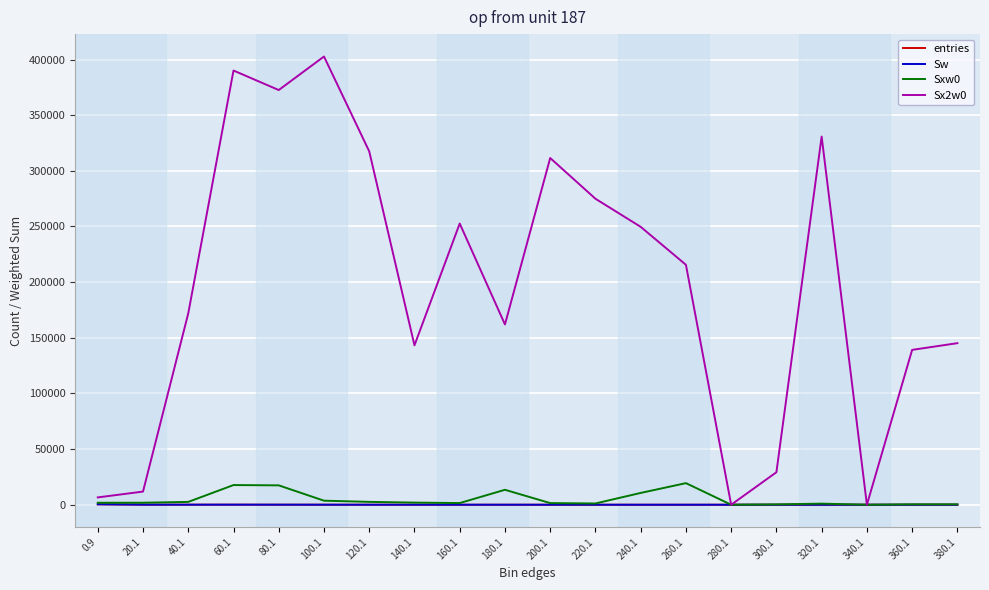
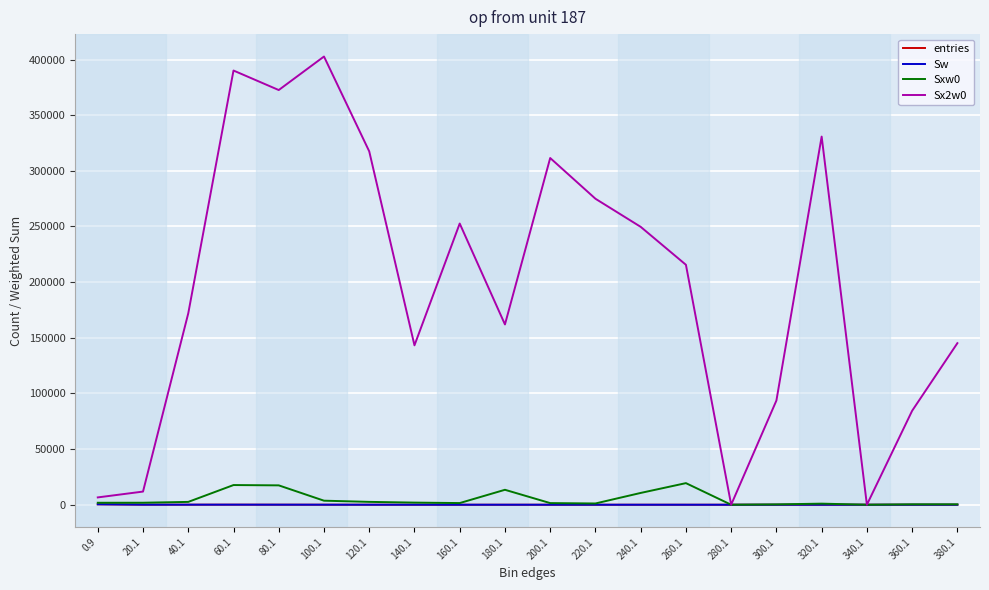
  {
    "Sw": {
      "40.1": 0,
      "60.1": 0,
      "80.1": 0,
      "100.1": 0,
      "120.1": 0,
      "180.1": 0,
      "240.1": 0,
      "260.1": 0
    },
    "Sxw0": {
      "40.1": 3000,
      "60.1": 18000,
      "80.1": 17000,
      "100.1": 4000,
      "120.1": 3000,
      "180.1": 13000,
      "240.1": 11000,
      "260.1": 19000
    },
    "Sx2w0": {
      "0.9": 7000,
      "20.1": 12000,
      "40.1": 172000,
      "60.1": 390000,
      "80.1": 373000,
      "100.1": 403000,
      "120.1": 317000,
      "140.1": 143000,
      "160.1": 253000,
      "180.1": 162000,
      "200.1": 312000,
      "220.1": 275000,
      "240.1": 250000,
      "260.1": 216000,
-     "300.1": 29000,
+     "300.1": 94000,
      "320.1": 331000,
-     "360.1": 139000,
+     "360.1": 84000,
      "380.1": 145000
    }
  }
